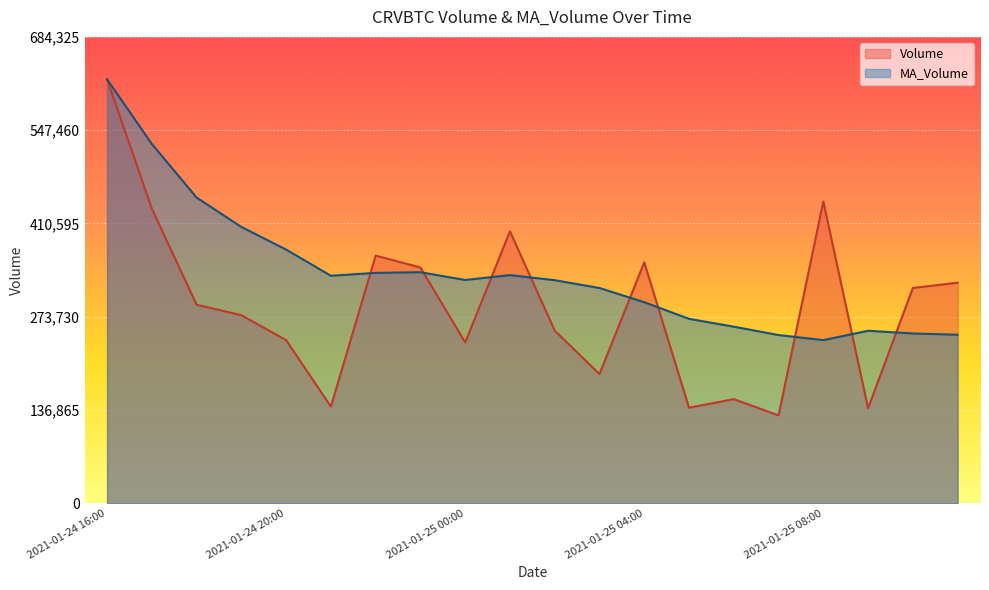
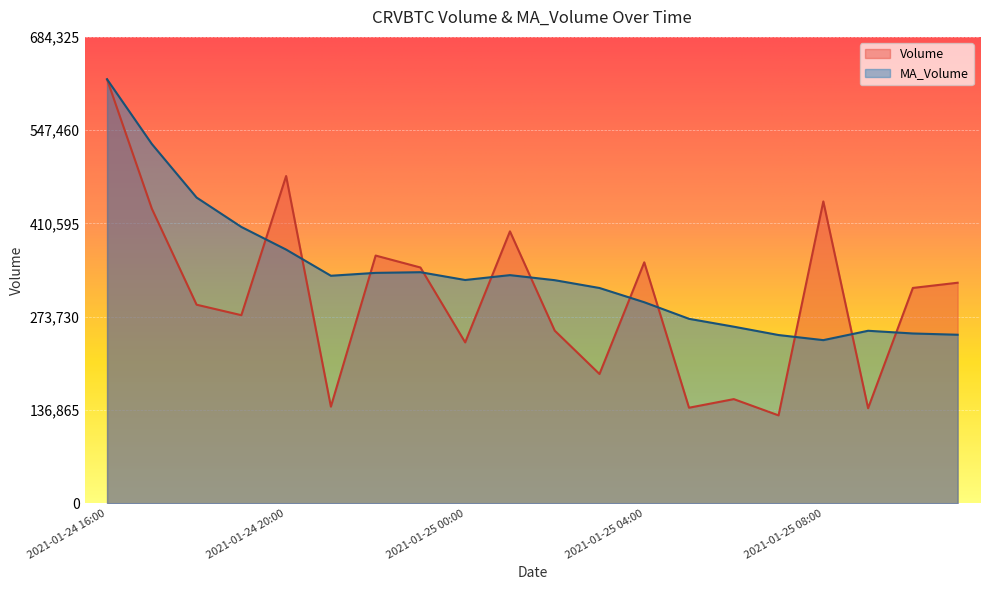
  {
    "Volume": {
-     "2021-01-24 20:00": "240,000",
+     "2021-01-24 20:00": "480,000",
      "2021-01-25 00:00": "240,000",
      "2021-01-25 04:00": "350,000",
      "2021-01-25 08:00": "440,000"
    },
    "MA_Volume": {
      "2021-01-24 20:00": "370,000",
      "2021-01-25 00:00": "330,000",
      "2021-01-25 04:00": "290,000",
      "2021-01-25 08:00": "240,000"
    }
  }
